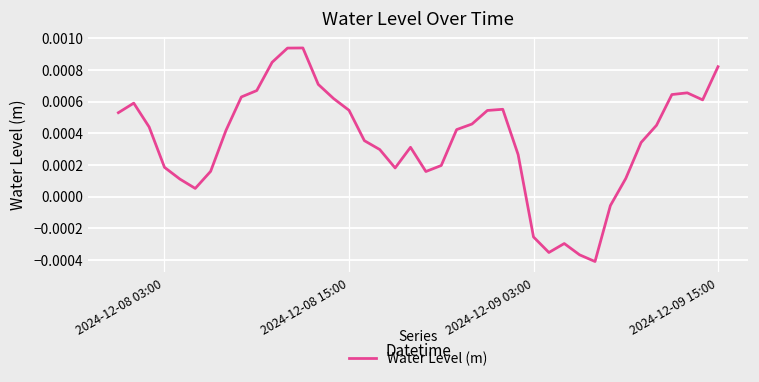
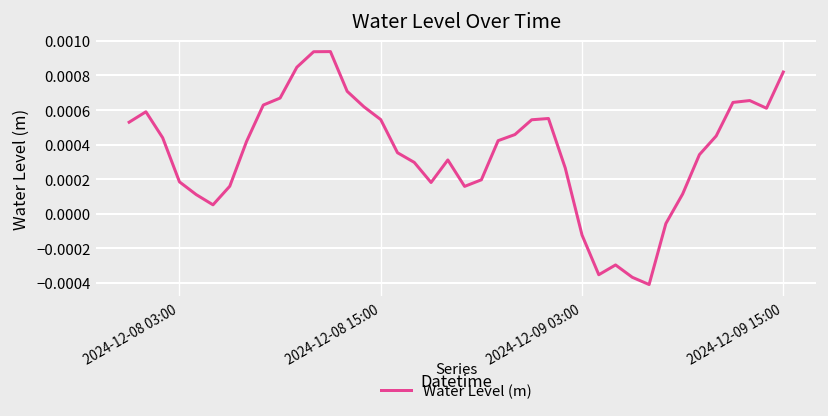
  {
    "2024-12-08 03:00": 0.00018,
    "2024-12-08 15:00": 0.00054,
-   "2024-12-09 03:00": -0.00026,
+   "2024-12-09 03:00": -0.00012,
    "2024-12-09 15:00": 0.00082
  }
